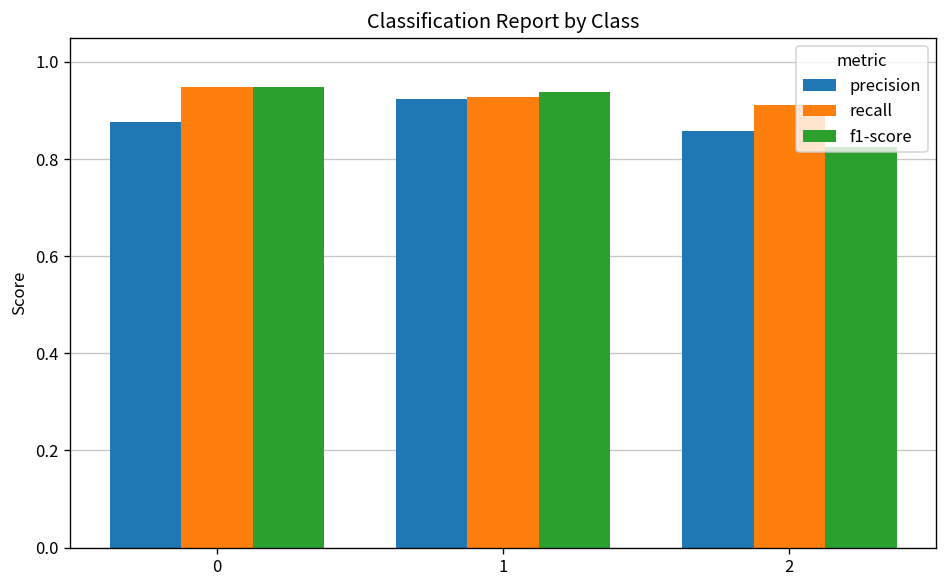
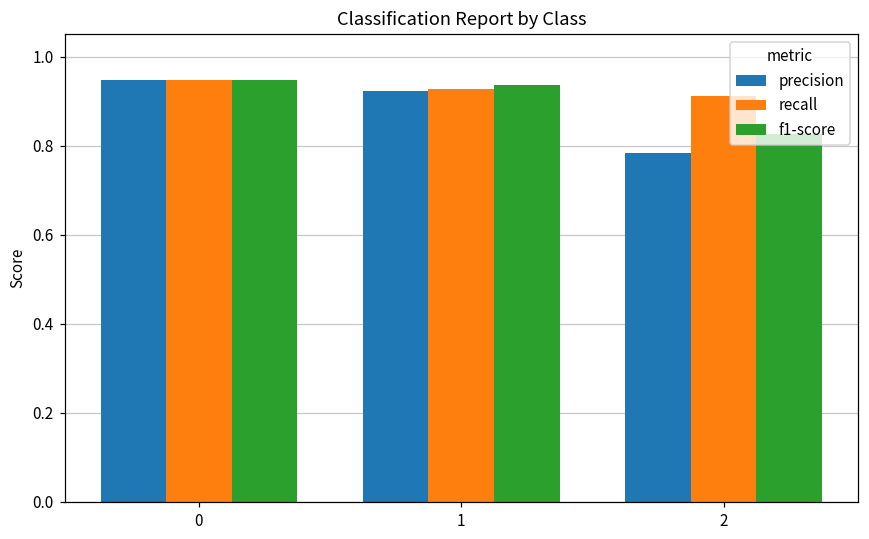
  {
    "precision": {
-     "0": 0.88,
+     "0": 0.95,
      "1": 0.92,
-     "2": 0.86
+     "2": 0.78
    },
    "recall": {
      "0": 0.95,
      "1": 0.93,
      "2": 0.91
    },
    "f1-score": {
      "0": 0.95,
      "1": 0.94
    }
  }
